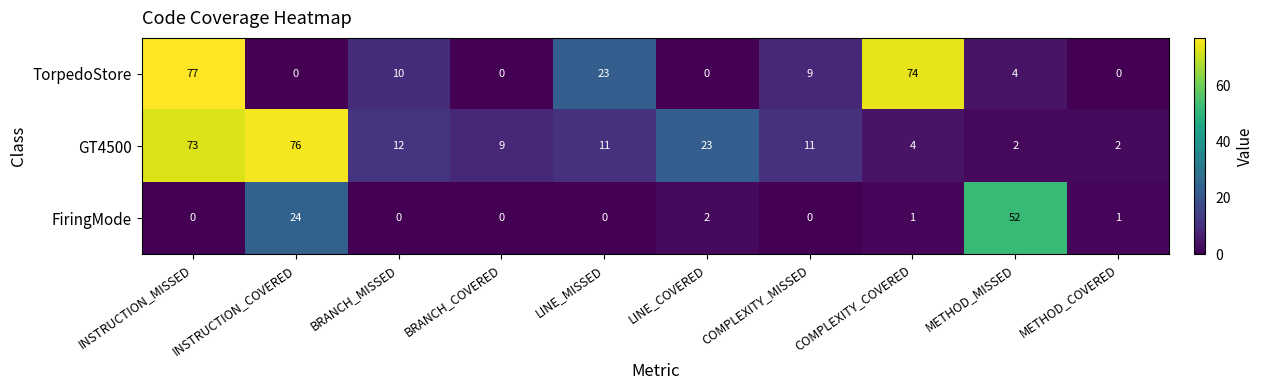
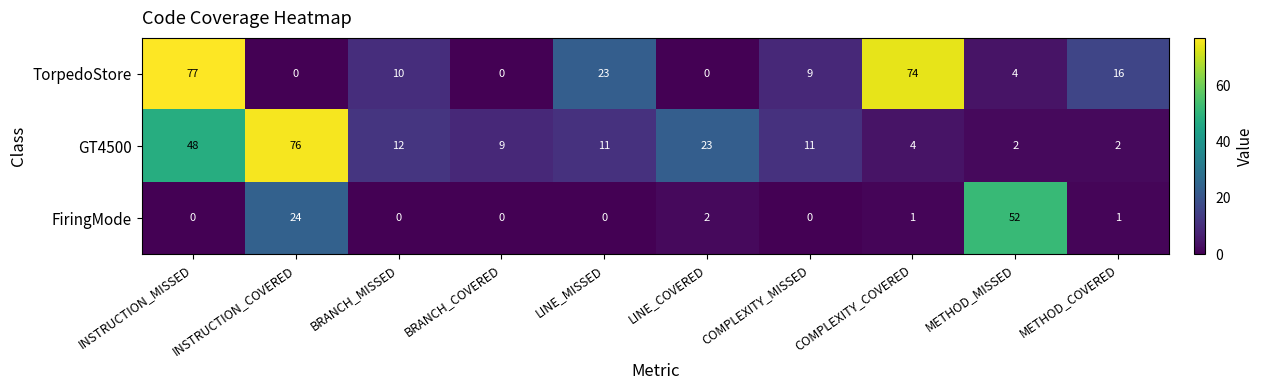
  {
    "TorpedoStore": {
      "INSTRUCTION_MISSED": 77,
      "INSTRUCTION_COVERED": 0,
      "BRANCH_MISSED": 10,
      "BRANCH_COVERED": 0,
      "LINE_MISSED": 23,
      "LINE_COVERED": 0,
      "COMPLEXITY_MISSED": 9,
      "COMPLEXITY_COVERED": 74,
      "METHOD_MISSED": 4,
-     "METHOD_COVERED": 0
+     "METHOD_COVERED": 16
    },
    "GT4500": {
-     "INSTRUCTION_MISSED": 73,
+     "INSTRUCTION_MISSED": 48,
      "INSTRUCTION_COVERED": 76,
      "BRANCH_MISSED": 12,
      "BRANCH_COVERED": 9,
      "LINE_MISSED": 11,
      "LINE_COVERED": 23,
      "COMPLEXITY_MISSED": 11,
      "COMPLEXITY_COVERED": 4,
      "METHOD_MISSED": 2,
      "METHOD_COVERED": 2
    },
    "FiringMode": {
      "INSTRUCTION_MISSED": 0,
      "INSTRUCTION_COVERED": 24,
      "BRANCH_MISSED": 0,
      "BRANCH_COVERED": 0,
      "LINE_MISSED": 0,
      "LINE_COVERED": 2,
      "COMPLEXITY_MISSED": 0,
      "COMPLEXITY_COVERED": 1,
      "METHOD_MISSED": 52,
      "METHOD_COVERED": 1
    }
  }
